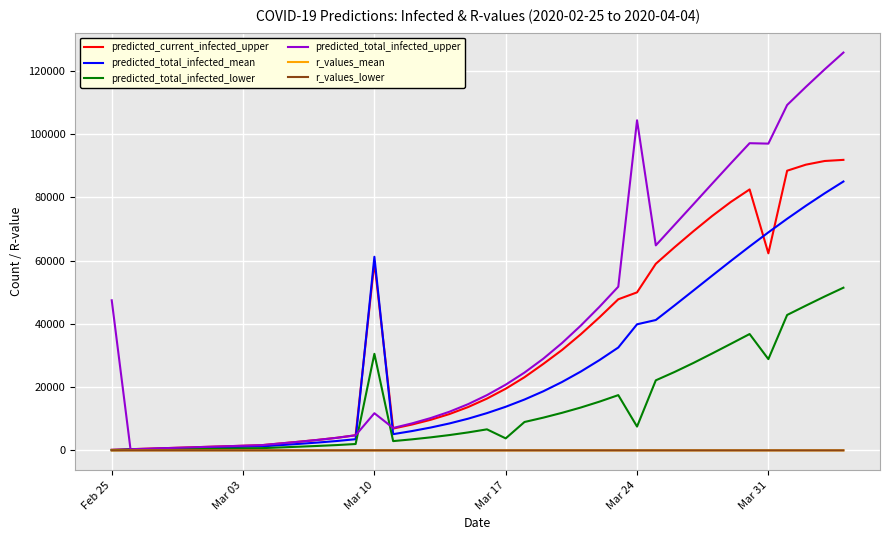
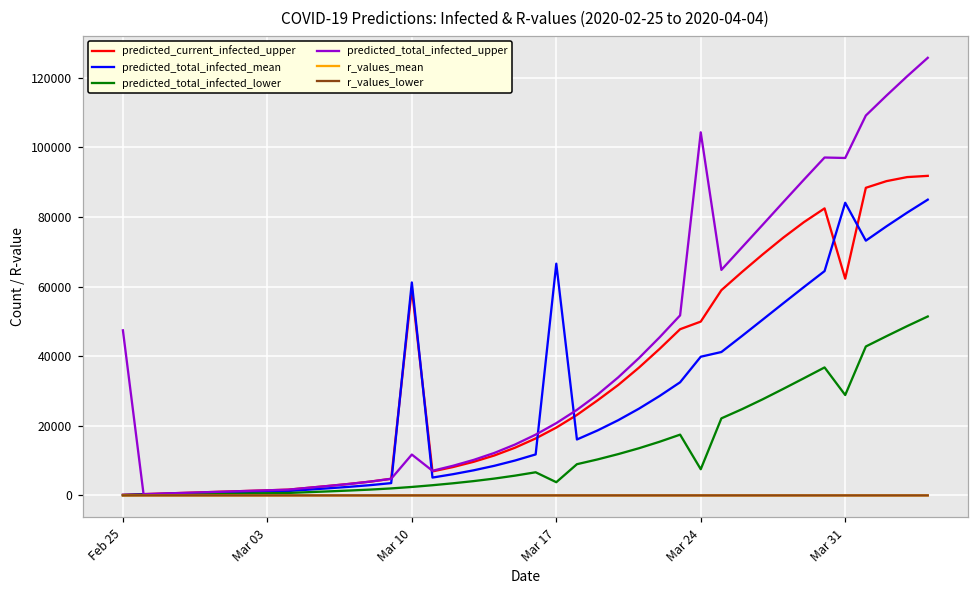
  {
    "predicted_current_infected_upper": {
      "Mar 10": 59000,
      "Mar 17": 19000,
      "Mar 24": 50000,
      "Mar 31": 62000
    },
    "predicted_total_infected_mean": {
      "Mar 10": 61000,
-     "Mar 17": 14000,
+     "Mar 17": 67000,
      "Mar 24": 40000,
-     "Mar 31": 69000
+     "Mar 31": 84000
    },
    "predicted_total_infected_lower": {
-     "Mar 10": 31000,
+     "Mar 10": 2000,
      "Mar 17": 4000,
      "Mar 24": 8000,
      "Mar 31": 29000
    },
    "predicted_total_infected_upper": {
      "Feb 25": 47000,
      "Mar 10": 12000,
      "Mar 17": 21000,
      "Mar 24": 104000,
      "Mar 31": 97000
    },
    "r_values_lower": {
      "Mar 10": 0,
      "Mar 17": 0,
      "Mar 24": 0,
      "Mar 31": 0
    }
  }
